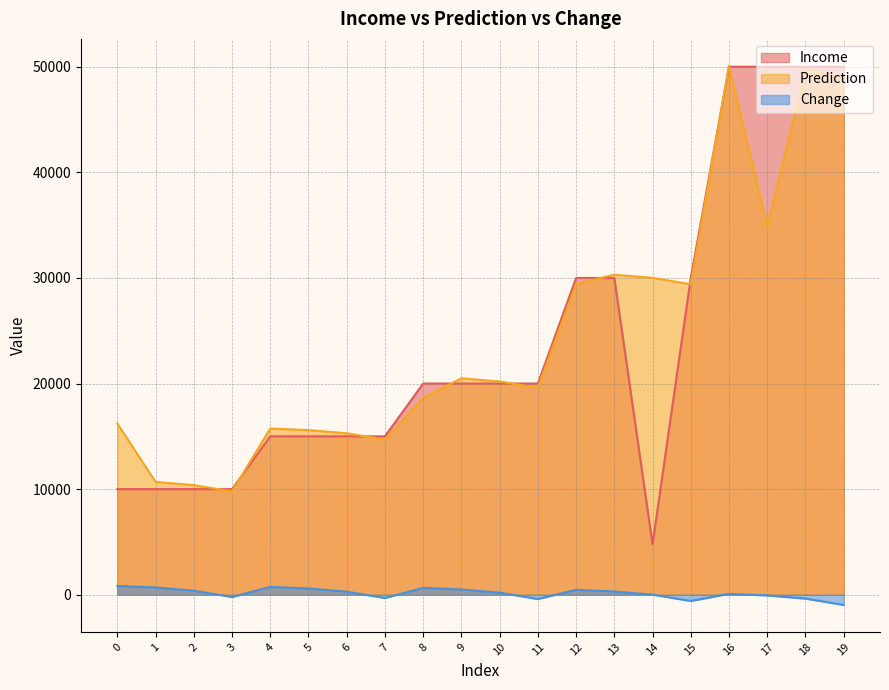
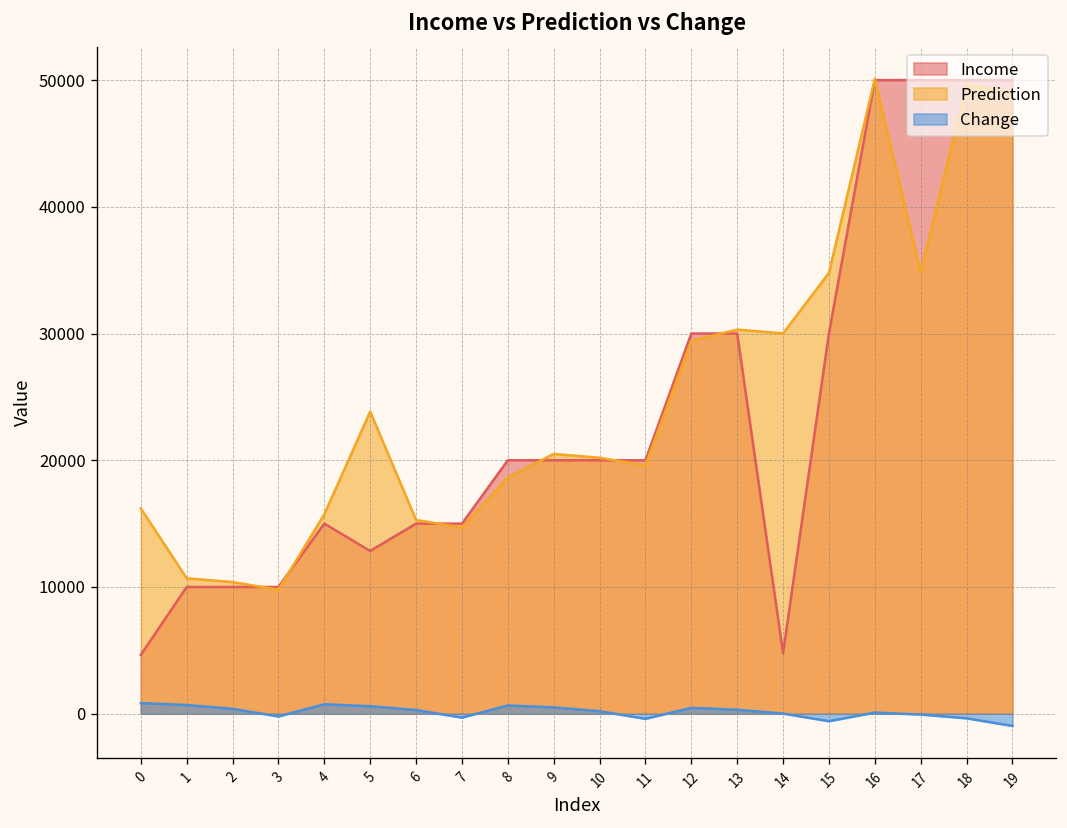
  {
    "Income": {
-     "0": 10000,
+     "0": 4600,
      "1": 10000,
      "2": 10000,
      "4": 15000,
-     "5": 15000,
+     "5": 12800,
      "6": 15000,
      "7": 15000,
      "8": 20000,
      "9": 20000,
      "11": 20000,
      "12": 30000,
      "13": 30000,
      "14": 4800,
      "15": 30000
    },
    "Prediction": {
      "0": 16200,
      "1": 10700,
      "2": 10400,
      "4": 15700,
-     "5": 15600,
+     "5": 23800,
      "6": 15300,
      "7": 14700,
      "8": 18600,
      "9": 20500,
      "11": 19600,
      "12": 29400,
      "13": 30300,
      "14": 30000,
-     "15": 29400,
+     "15": 34800,
      "17": 34800
    }
  }
